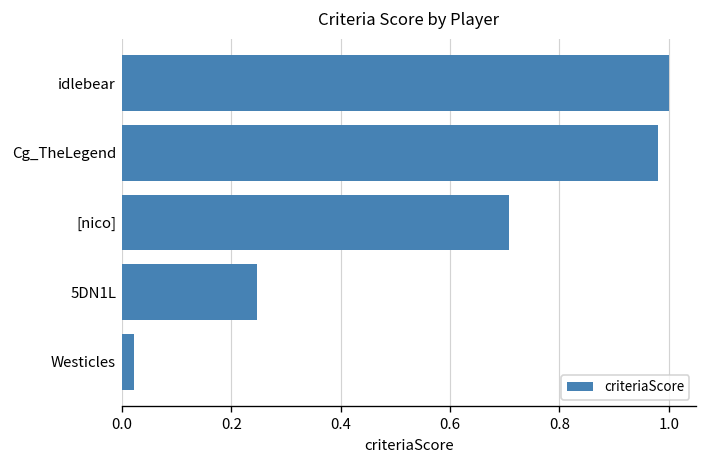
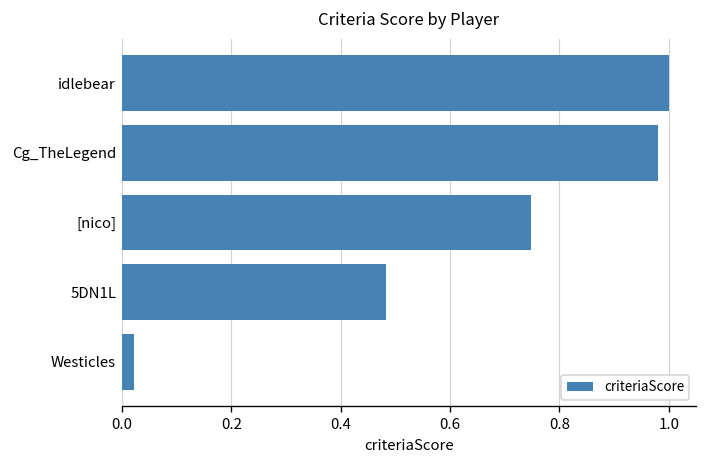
  {
    "idlebear": 1.00,
    "Cg_TheLegend": 0.98,
-   "[nico]": 0.71,
-   "5DN1L": 0.25,
+   "[nico]": 0.75,
+   "5DN1L": 0.48,
    "Westicles": 0.02
  }
